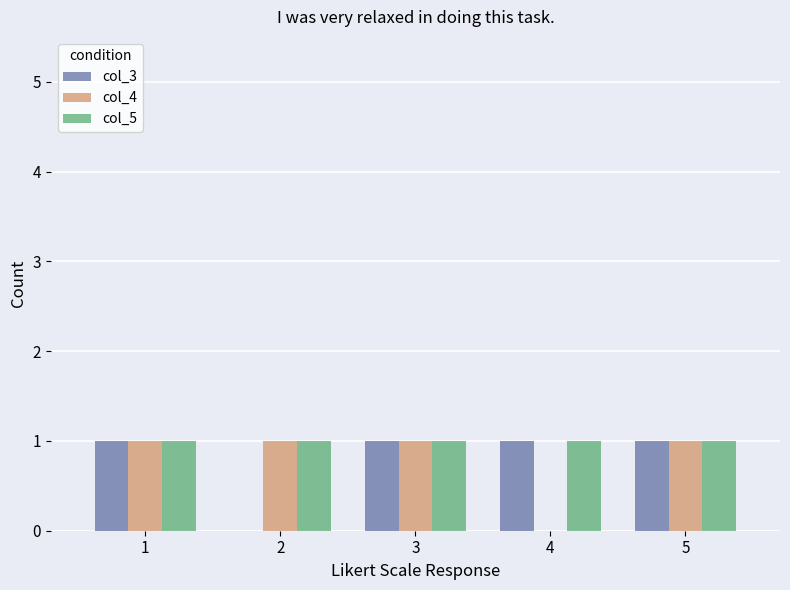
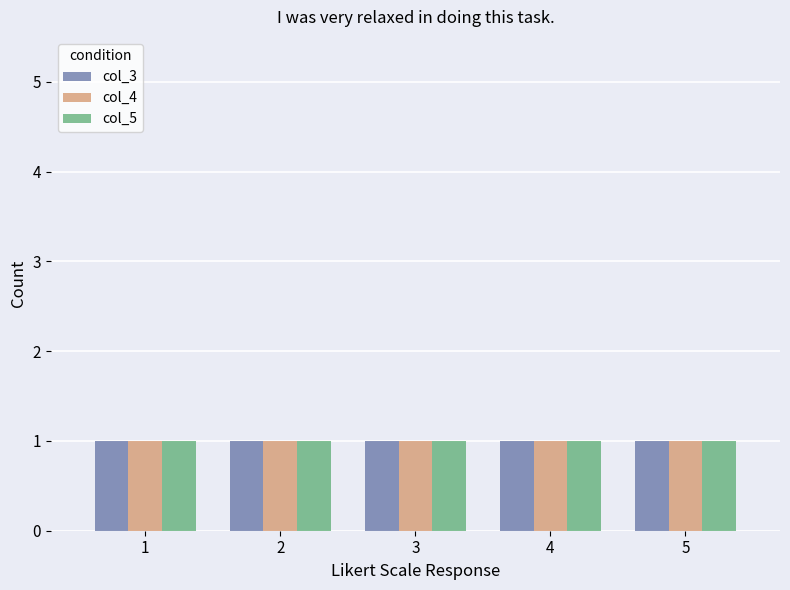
  {
    "col_3": {
      "1": 1,
-     "2": 0,
+     "2": 1,
      "3": 1,
      "4": 1,
      "5": 1
    },
    "col_4": {
      "1": 1,
      "2": 1,
      "3": 1,
-     "4": 0,
+     "4": 1,
      "5": 1
    },
    "col_5": {
      "1": 1,
      "2": 1,
      "3": 1,
      "4": 1,
      "5": 1
    }
  }
